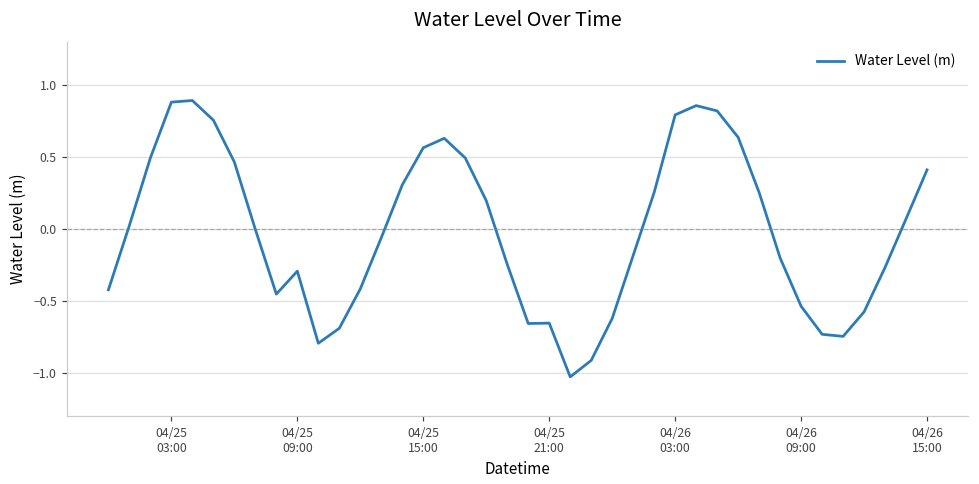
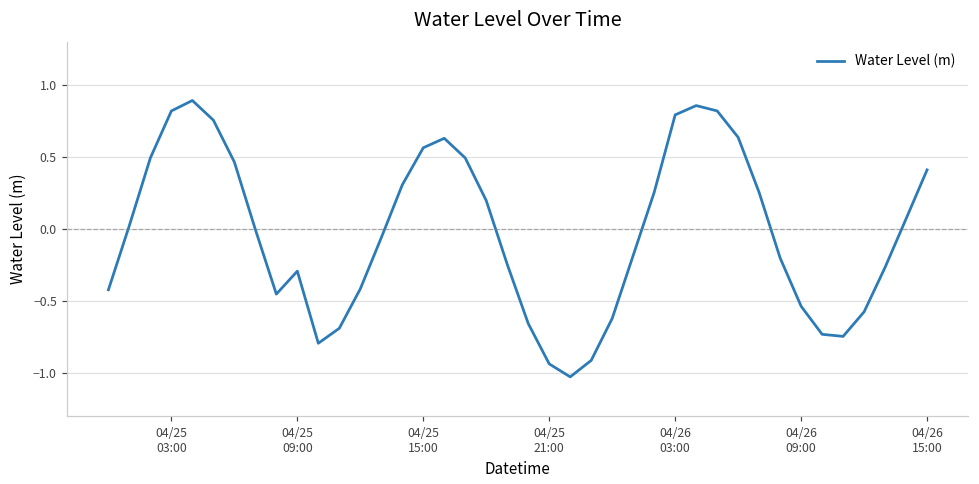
  {
-   "04/25 03:00": 0.88,
+   "04/25 03:00": 0.82,
    "04/25 09:00": -0.29,
    "04/25 15:00": 0.56,
-   "04/25 21:00": -0.65,
+   "04/25 21:00": -0.94,
    "04/26 03:00": 0.79,
    "04/26 09:00": -0.54,
    "04/26 15:00": 0.41
  }
